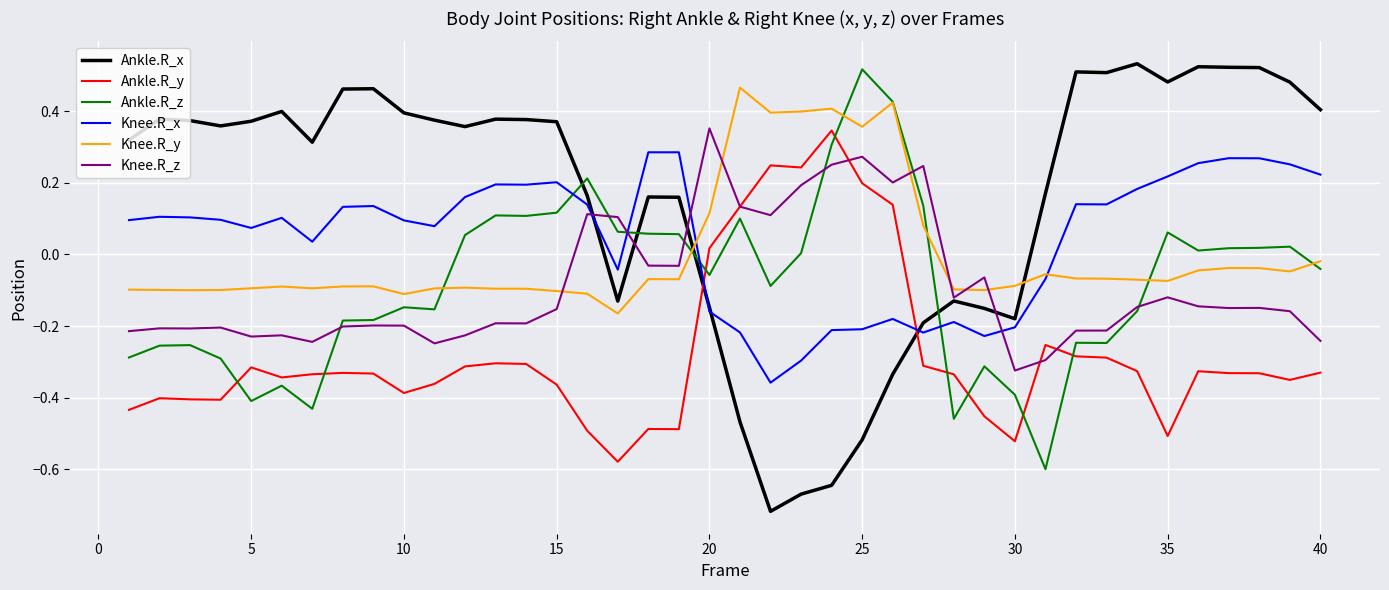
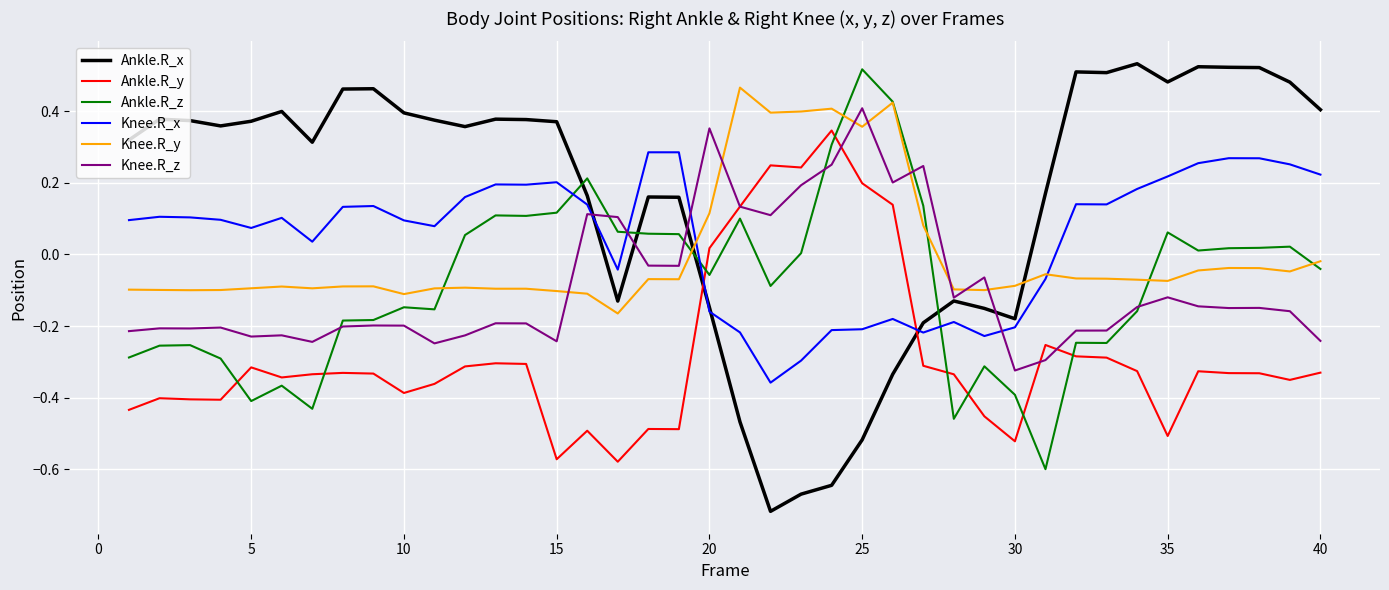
  {
    "Ankle.R_x": {
      "5": 0.37,
      "10": 0.40,
      "15": 0.37,
      "20": -0.15,
      "25": -0.52,
      "30": -0.18,
      "35": 0.48,
      "40": 0.40
    },
    "Ankle.R_y": {
      "5": -0.32,
      "10": -0.39,
-     "15": -0.36,
+     "15": -0.57,
      "20": 0.02,
      "25": 0.20,
      "30": -0.52,
      "35": -0.51,
      "40": -0.33
    },
    "Ankle.R_z": {
      "5": -0.41,
      "10": -0.15,
      "15": 0.12,
      "20": -0.06,
      "25": 0.52,
      "30": -0.39,
      "35": 0.06,
      "40": -0.04
    },
    "Knee.R_x": {
      "5": 0.07,
      "10": 0.10,
      "15": 0.20,
      "20": -0.16,
      "25": -0.21,
      "30": -0.20,
      "35": 0.22,
      "40": 0.22
    },
    "Knee.R_y": {
      "5": -0.09,
      "10": -0.11,
      "15": -0.10,
      "20": 0.11,
      "25": 0.36,
      "30": -0.09,
      "35": -0.07,
      "40": -0.02
    },
    "Knee.R_z": {
      "5": -0.23,
      "10": -0.20,
-     "15": -0.15,
+     "15": -0.24,
      "20": 0.35,
-     "25": 0.27,
+     "25": 0.41,
      "30": -0.32,
      "35": -0.12,
      "40": -0.24
    }
  }
